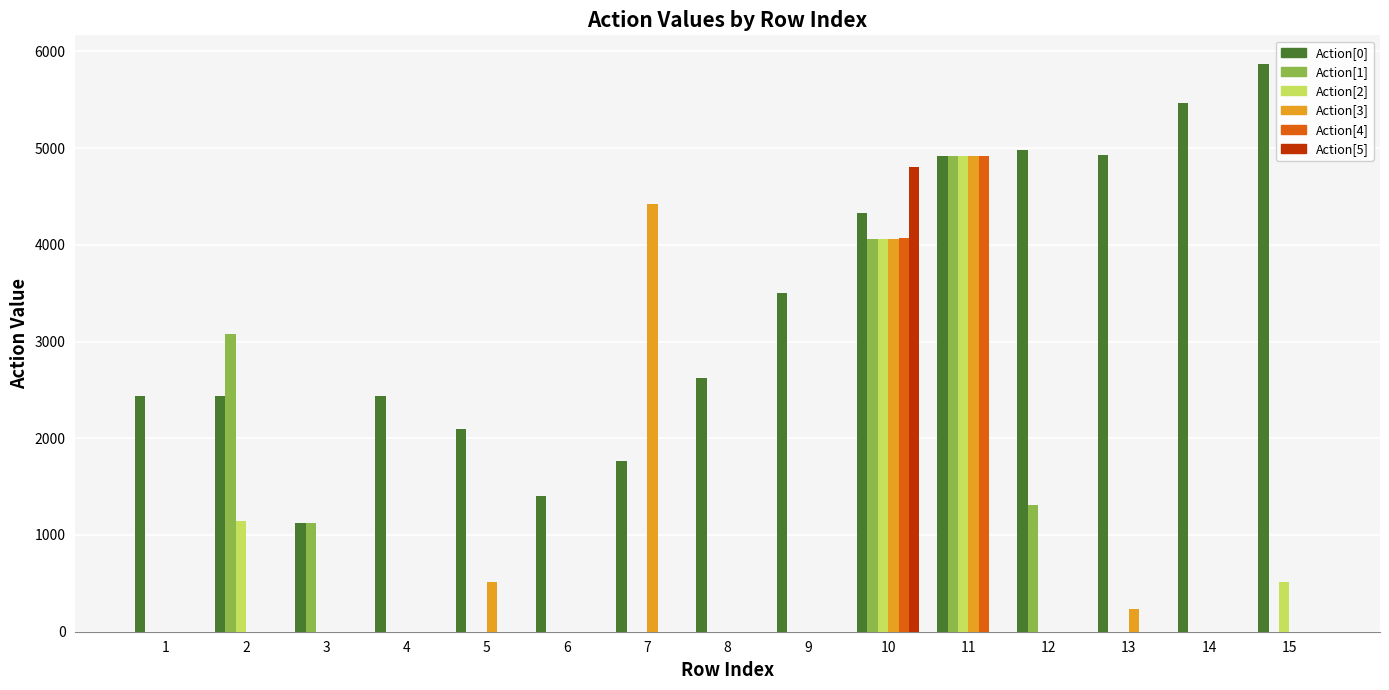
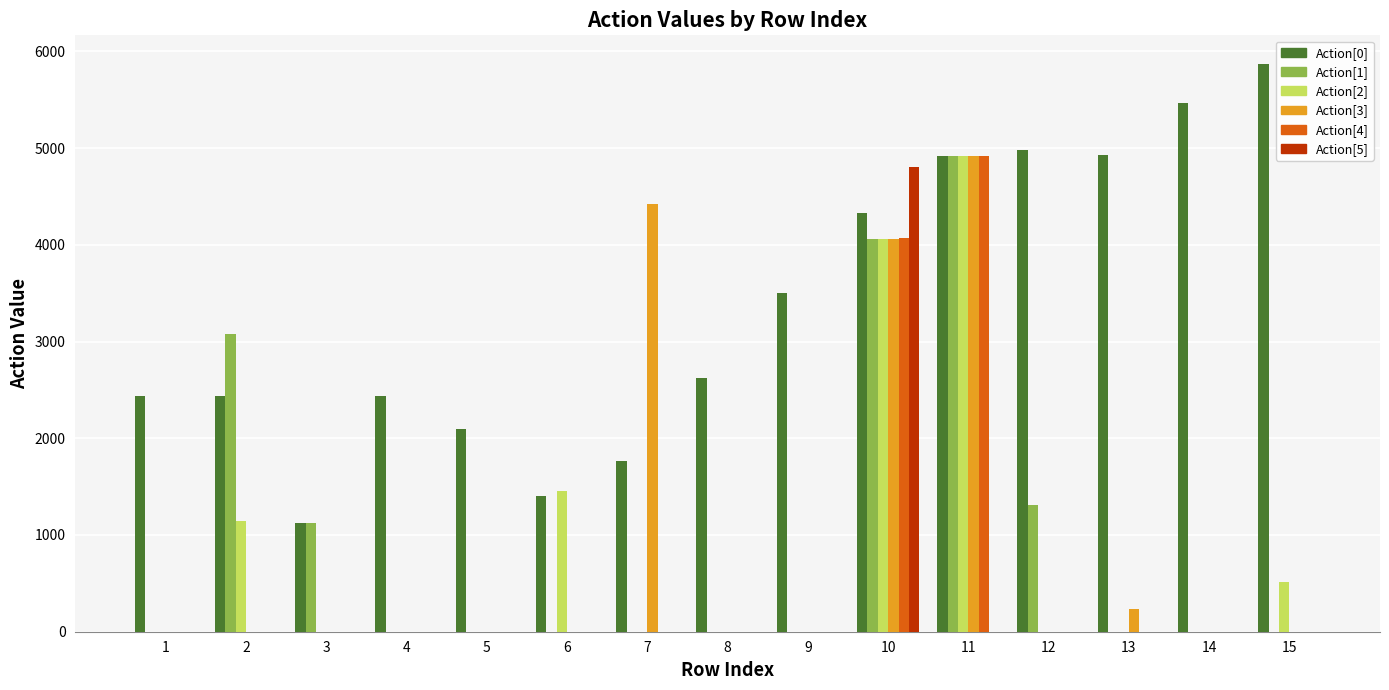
  {
    "Action[0]": {
      "1": 2400,
      "2": 2400,
      "3": 1100,
      "4": 2400,
      "5": 2100,
      "6": 1400,
      "7": 1800,
      "8": 2600,
      "9": 3500,
      "10": 4300,
      "11": 4900,
      "12": 5000,
      "13": 4900,
      "14": 5500,
      "15": 5900
    },
    "Action[1]": {
      "1": 0,
      "2": 3100,
      "3": 1100,
      "4": 0,
      "5": 0,
      "6": 0,
      "7": 0,
      "8": 0,
      "9": 0,
      "10": 4100,
      "11": 4900,
      "12": 1300,
      "13": 0,
      "14": 0,
      "15": 0
    },
    "Action[2]": {
      "1": 0,
      "2": 1100,
      "3": 0,
      "4": 0,
      "5": 0,
-     "6": 0,
+     "6": 1500,
      "7": 0,
      "8": 0,
      "9": 0,
      "10": 4100,
      "11": 4900,
      "12": 0,
      "13": 0,
      "14": 0,
      "15": 500
    },
    "Action[3]": {
      "1": 0,
      "2": 0,
      "3": 0,
      "4": 0,
-     "5": 500,
+     "5": 0,
      "6": 0,
      "7": 4400,
      "8": 0,
      "9": 0,
      "10": 4100,
      "11": 4900,
      "12": 0,
      "13": 200,
      "14": 0,
      "15": 0
    }
  }
